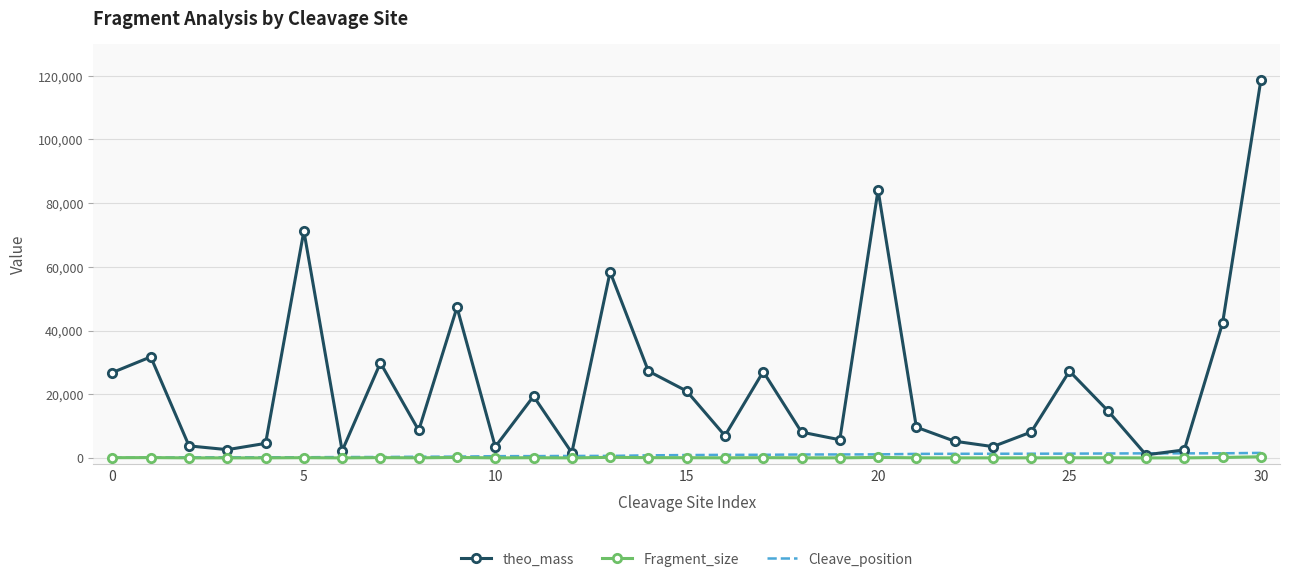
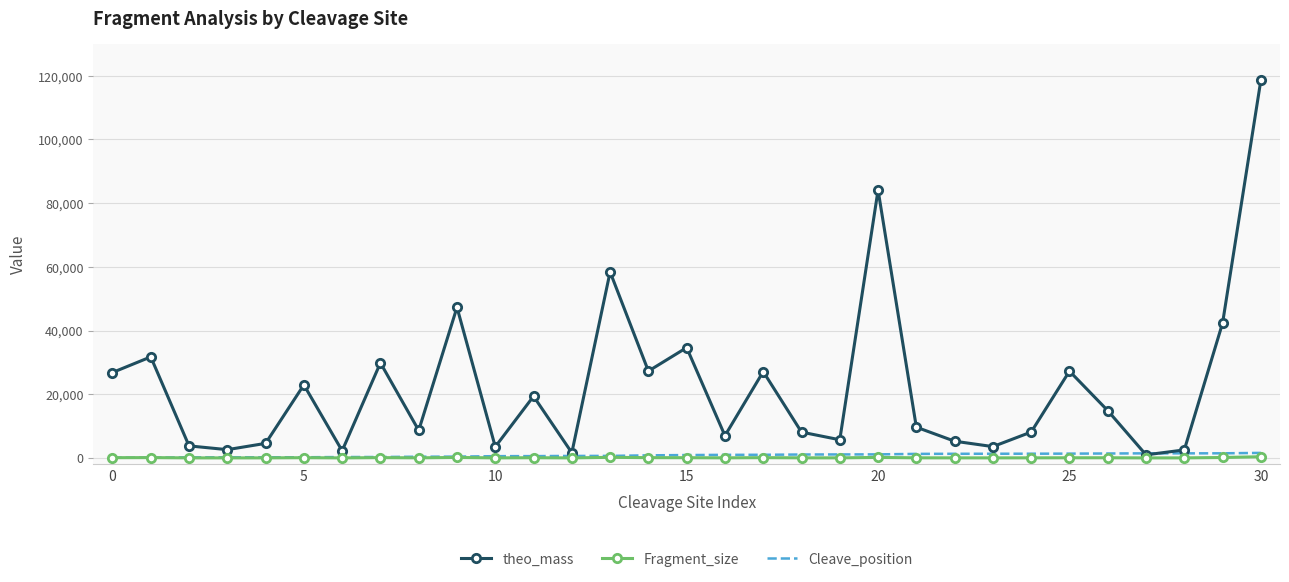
  {
    "theo_mass": {
      "0": "27,000",
-     "5": "71,000",
+     "5": "23,000",
      "10": "3,000",
-     "15": "21,000",
+     "15": "35,000",
      "20": "84,000",
      "25": "27,000",
      "30": "119,000"
    },
    "Fragment_size": {
      "15": "0",
      "20": "0",
      "25": "0",
      "30": "0"
    },
    "Cleave_position": {
      "15": "1,000",
      "20": "1,000",
      "25": "1,000",
      "30": "2,000"
    }
  }
